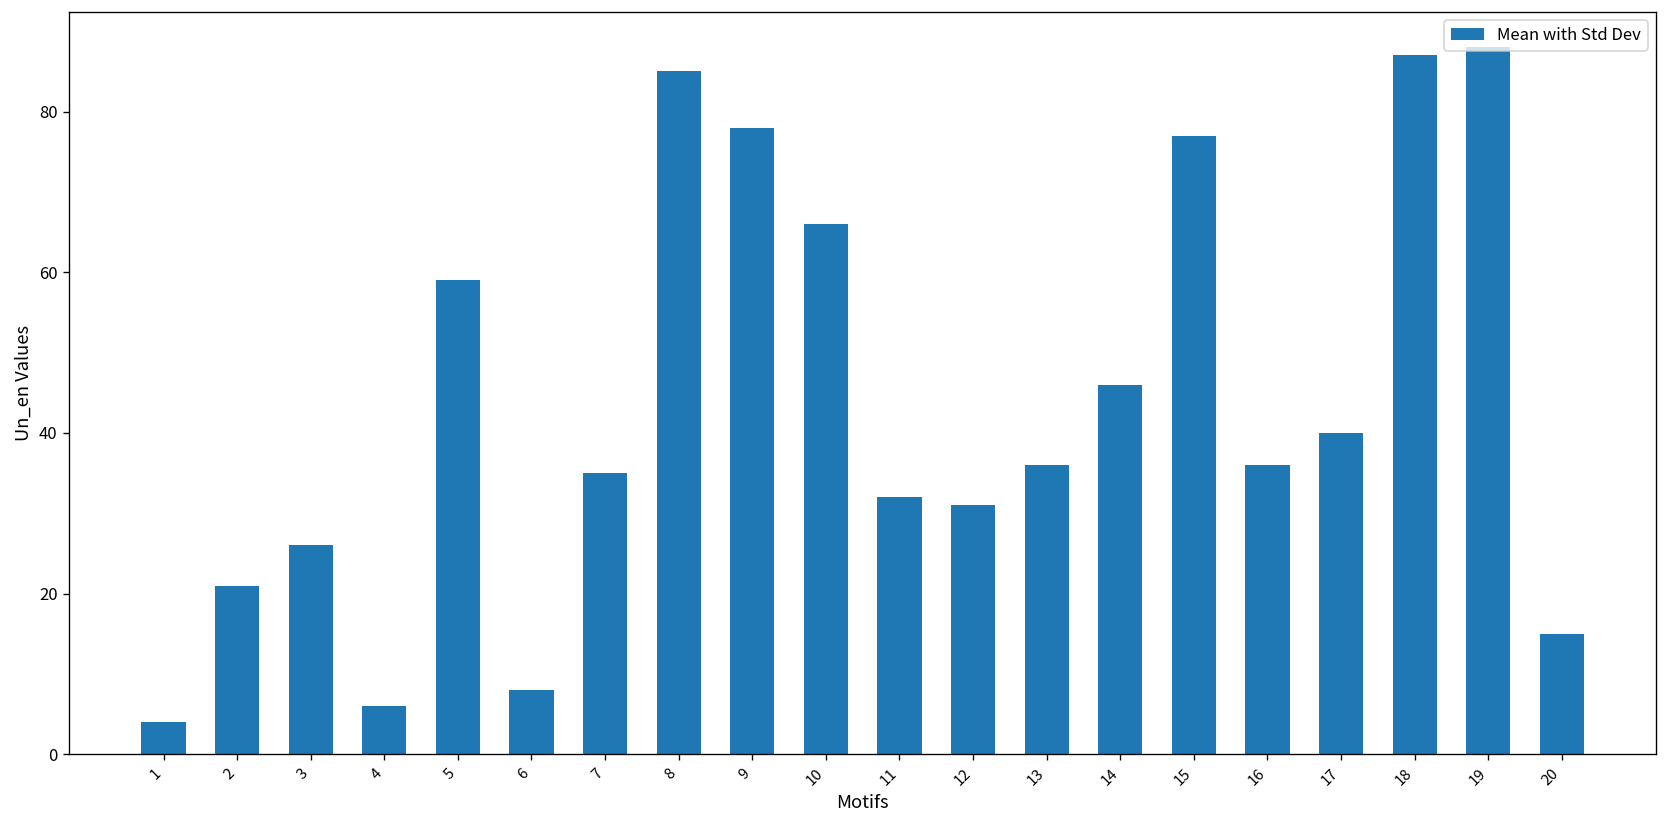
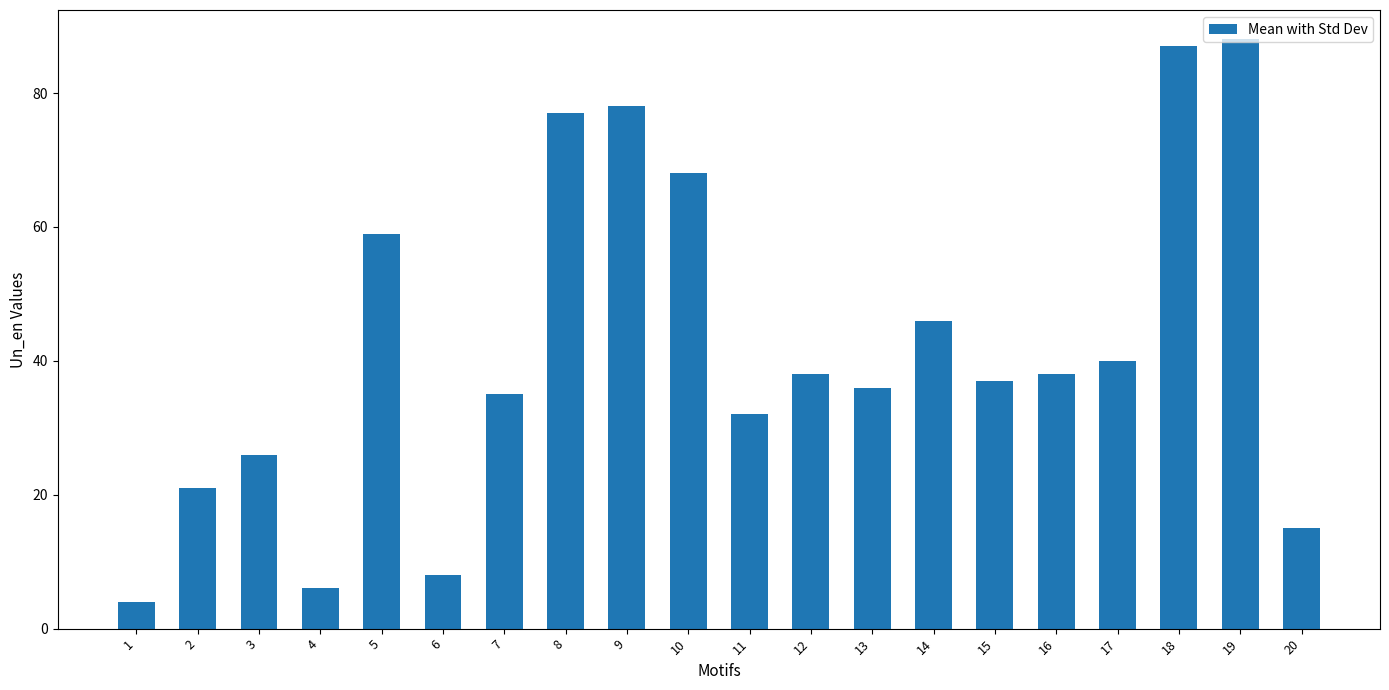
  {
    "1": 4,
    "2": 21,
    "3": 26,
    "4": 6,
    "5": 59,
    "6": 8,
    "7": 35,
-   "8": 85,
+   "8": 77,
    "9": 78,
-   "10": 66,
+   "10": 68,
    "11": 32,
-   "12": 31,
+   "12": 38,
    "13": 36,
    "14": 46,
-   "15": 77,
-   "16": 36,
+   "15": 37,
+   "16": 38,
    "17": 40,
    "18": 87,
    "20": 15
  }
